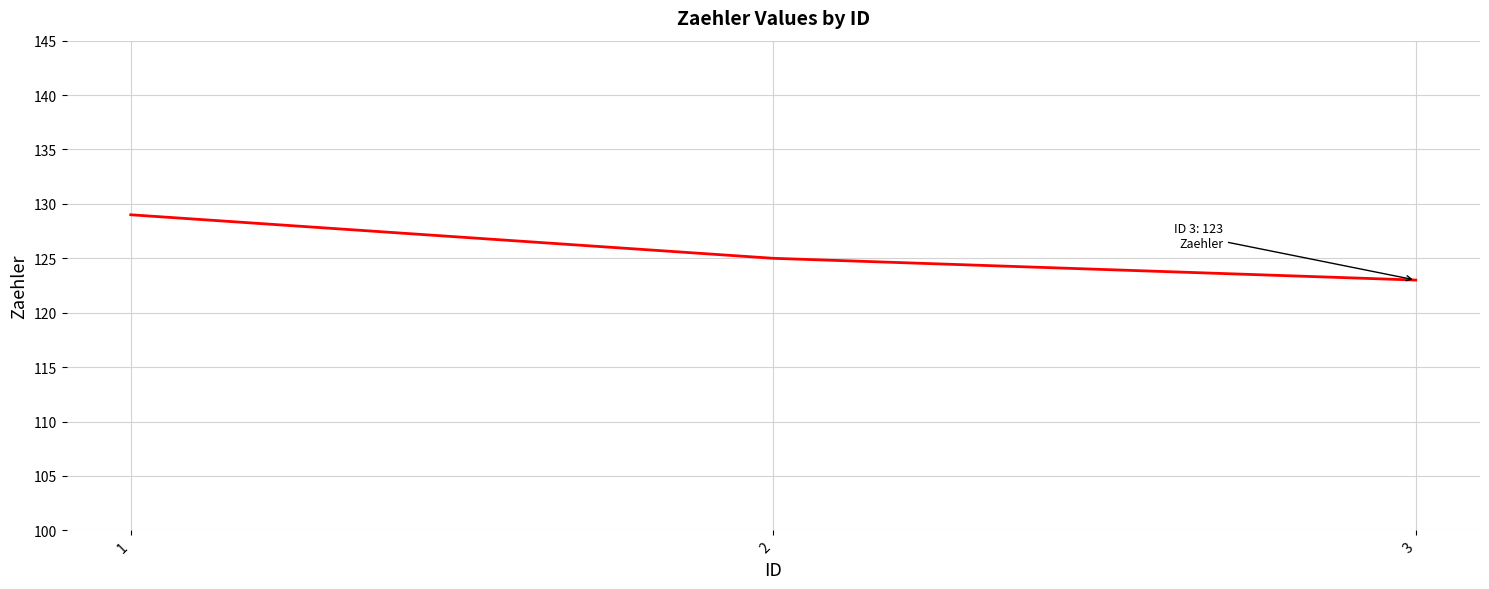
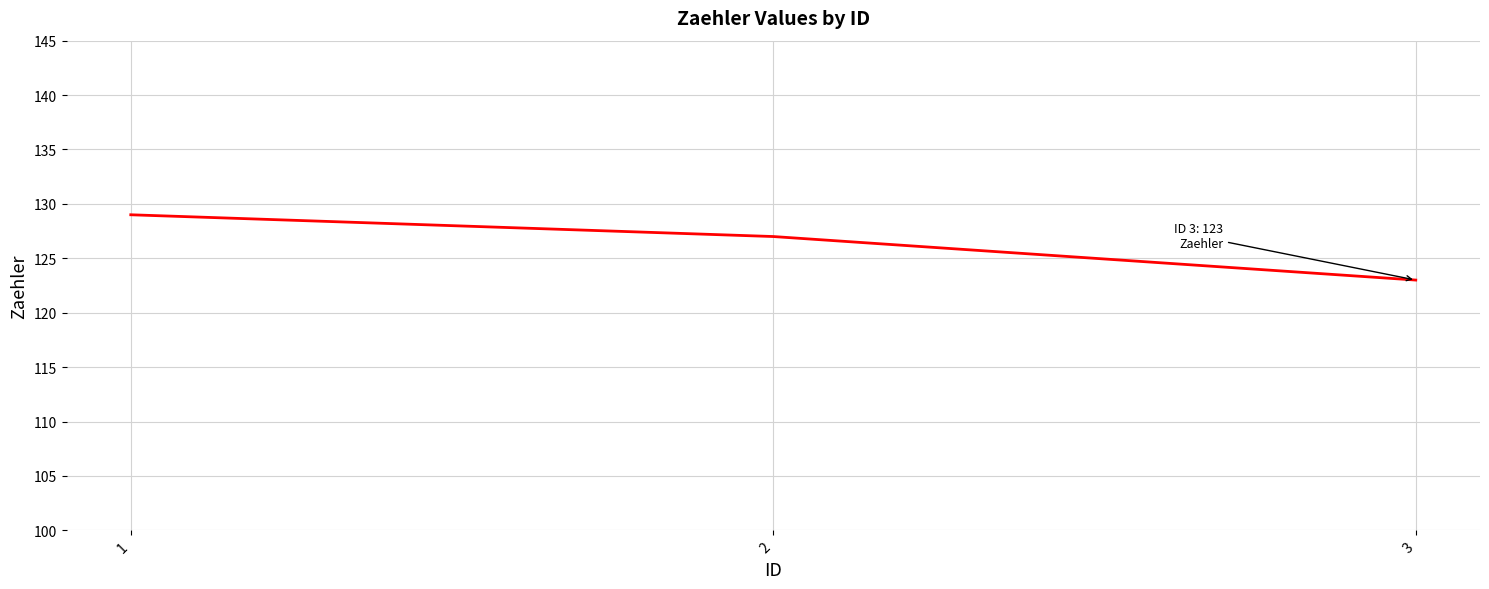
  {
    "1": 129,
-   "2": 125
+   "2": 127
  }
